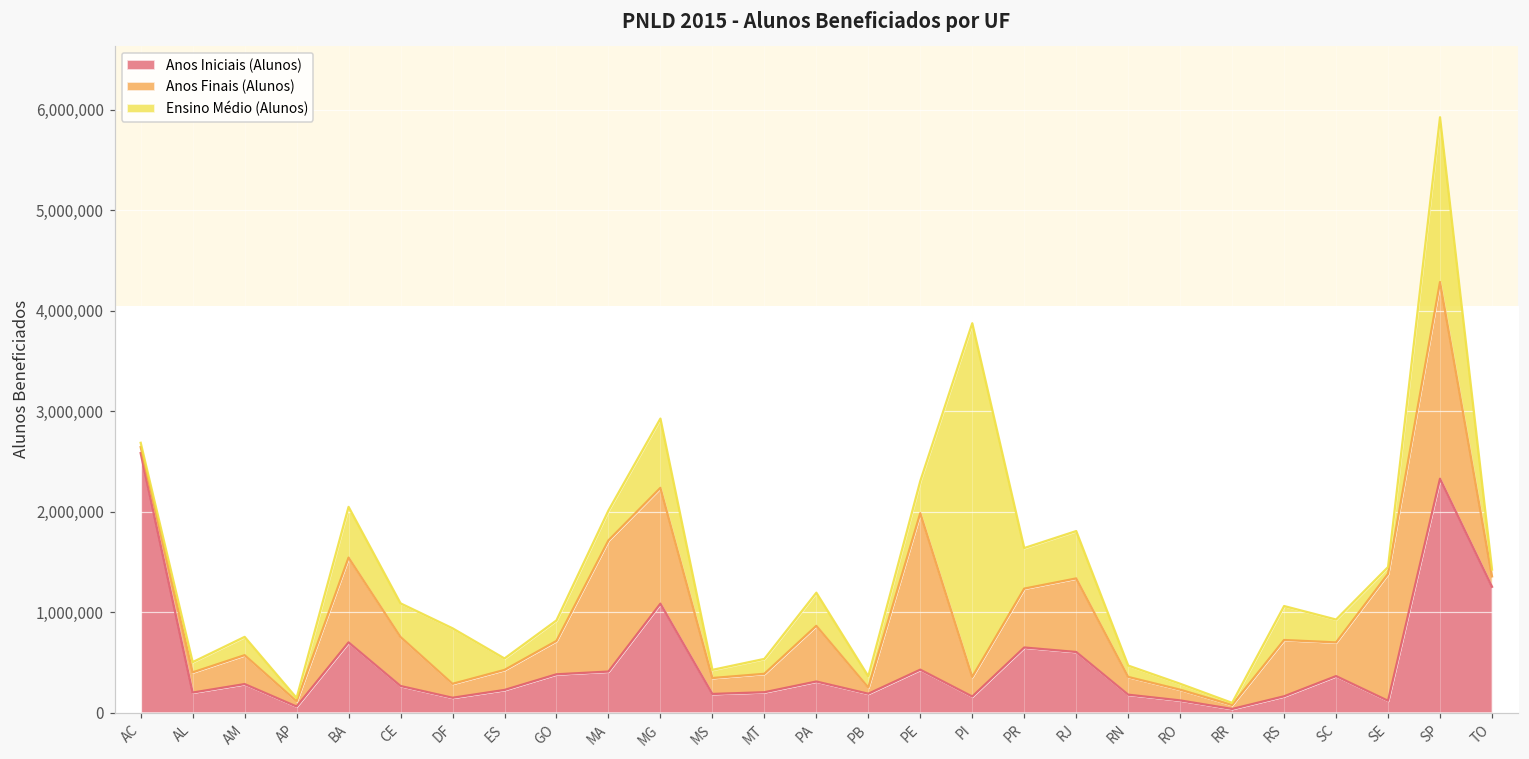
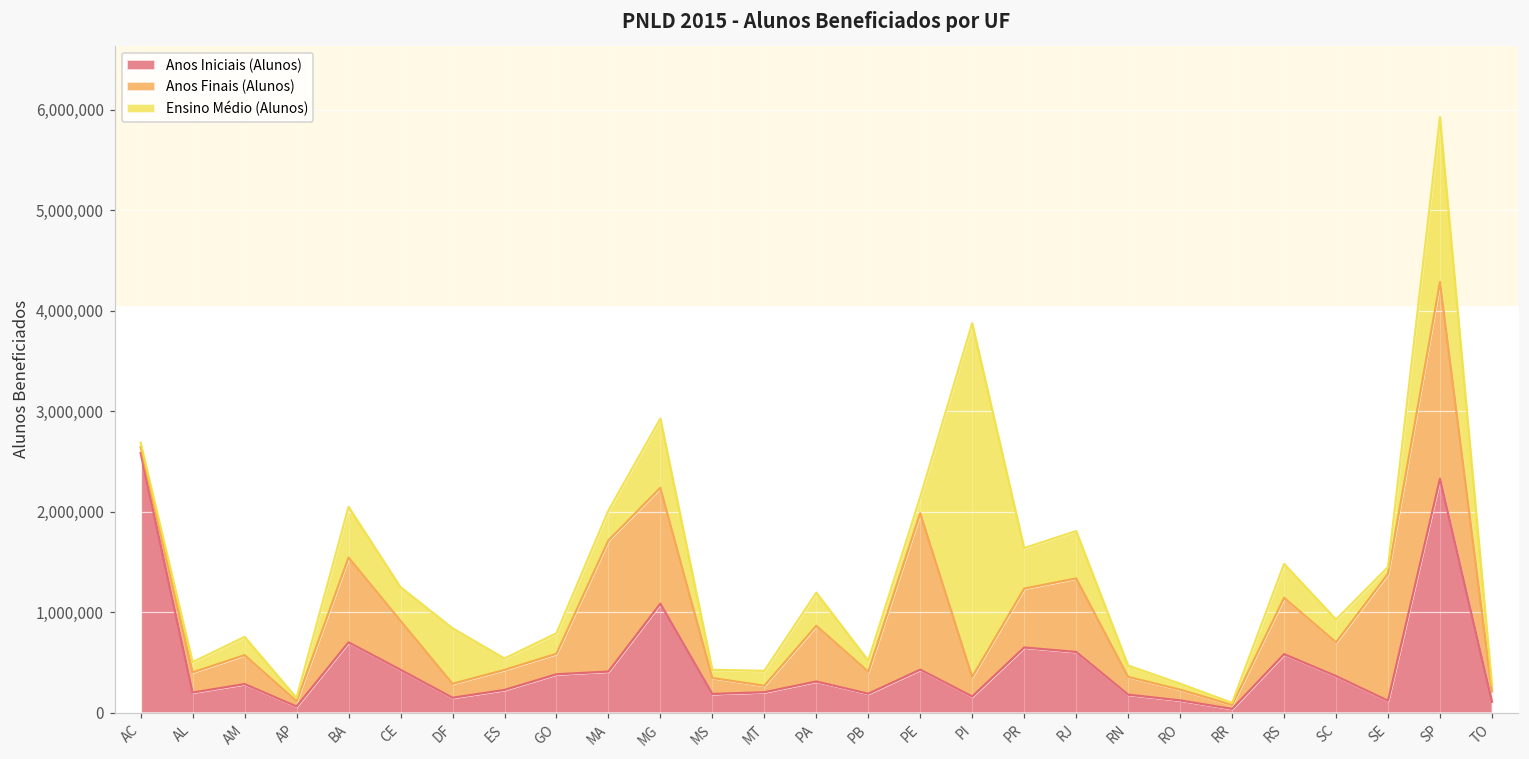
  {
    "Anos Iniciais (Alunos)": {
      "AC": "2,600,000",
      "AL": "200,000",
      "AM": "300,000",
      "AP": "100,000",
      "BA": "700,000",
-     "CE": "300,000",
+     "CE": "400,000",
      "DF": "100,000",
      "ES": "200,000",
      "GO": "400,000",
      "MA": "400,000",
      "MG": "1,100,000",
      "MS": "200,000",
      "MT": "200,000",
      "PA": "300,000",
      "PB": "200,000",
      "PE": "400,000",
      "PI": "200,000",
      "PR": "600,000",
      "RJ": "600,000",
      "RN": "200,000",
      "RO": "100,000",
      "RR": "0",
-     "RS": "200,000",
+     "RS": "600,000",
      "SC": "400,000",
      "SE": "100,000",
      "SP": "2,300,000",
-     "TO": "1,300,000"
+     "TO": "100,000"
    },
    "Anos Finais (Alunos)": {
      "AC": "100,000",
      "AL": "200,000",
      "AM": "300,000",
      "AP": "100,000",
      "BA": "800,000",
      "CE": "500,000",
      "DF": "100,000",
      "ES": "200,000",
-     "GO": "300,000",
+     "GO": "200,000",
      "MA": "1,300,000",
      "MG": "1,200,000",
      "MS": "200,000",
-     "MT": "200,000",
+     "MT": "100,000",
      "PA": "600,000",
-     "PB": "100,000",
+     "PB": "200,000",
      "PE": "1,600,000",
      "PI": "200,000",
      "PR": "600,000",
      "RJ": "700,000",
      "RN": "200,000",
      "RO": "100,000",
      "RS": "600,000",
      "SC": "300,000",
      "SE": "1,300,000",
      "SP": "2,000,000",
      "TO": "100,000"
    },
    "Ensino Médio (Alunos)": {
      "AC": "0",
      "AL": "100,000",
      "AM": "200,000",
      "AP": "0",
      "BA": "500,000",
      "CE": "300,000",
      "DF": "600,000",
      "ES": "100,000",
      "GO": "200,000",
      "MA": "300,000",
      "MG": "700,000",
      "MS": "100,000",
      "MT": "100,000",
      "PA": "300,000",
      "PB": "100,000",
-     "PE": "300,000",
+     "PE": "200,000",
      "PI": "3,500,000",
      "PR": "400,000",
      "RJ": "500,000",
      "RN": "100,000",
      "RO": "100,000",
      "RS": "300,000",
      "SC": "200,000",
      "SE": "100,000",
      "SP": "1,600,000",
      "TO": "100,000"
    }
  }
